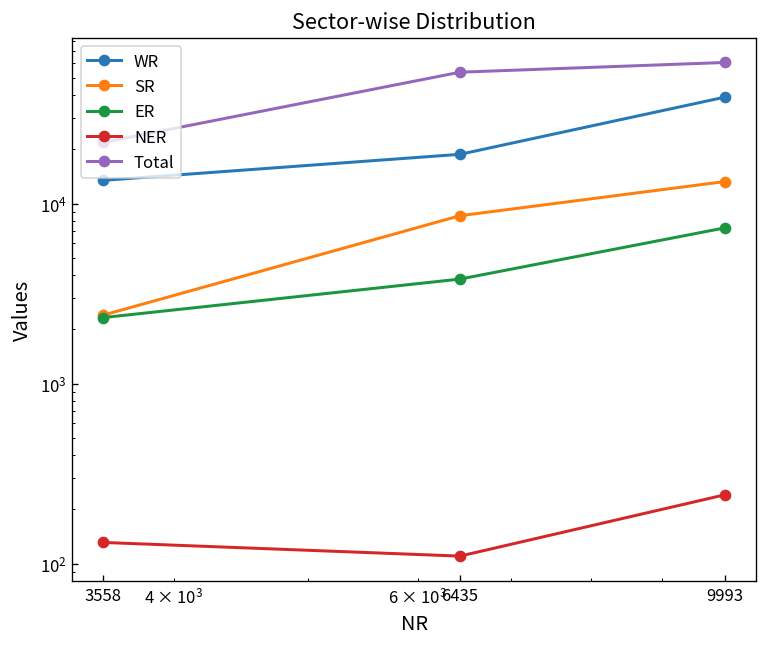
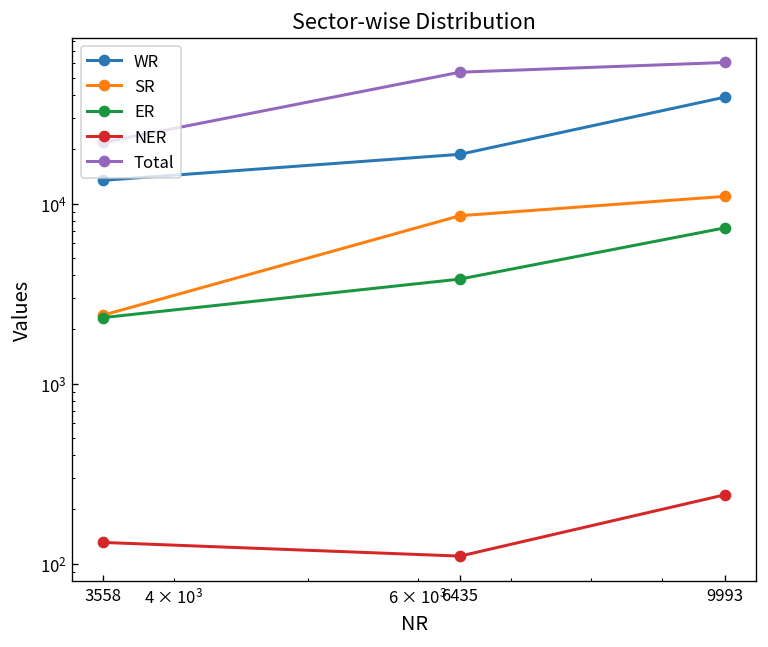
  {
    "WR": {
      "3558": 13000,
      "6435": 19000,
      "9993": 39000
    },
    "SR": {
      "6435": 9000,
-     "9993": 13000
+     "9993": 11000
    },
    "ER": {
      "6435": 3800,
      "9993": 7000
    },
    "NER": {
      "3558": 130,
      "6435": 110,
      "9993": 240
    },
    "Total": {
      "6435": 54000,
      "9993": 61000
    }
  }
